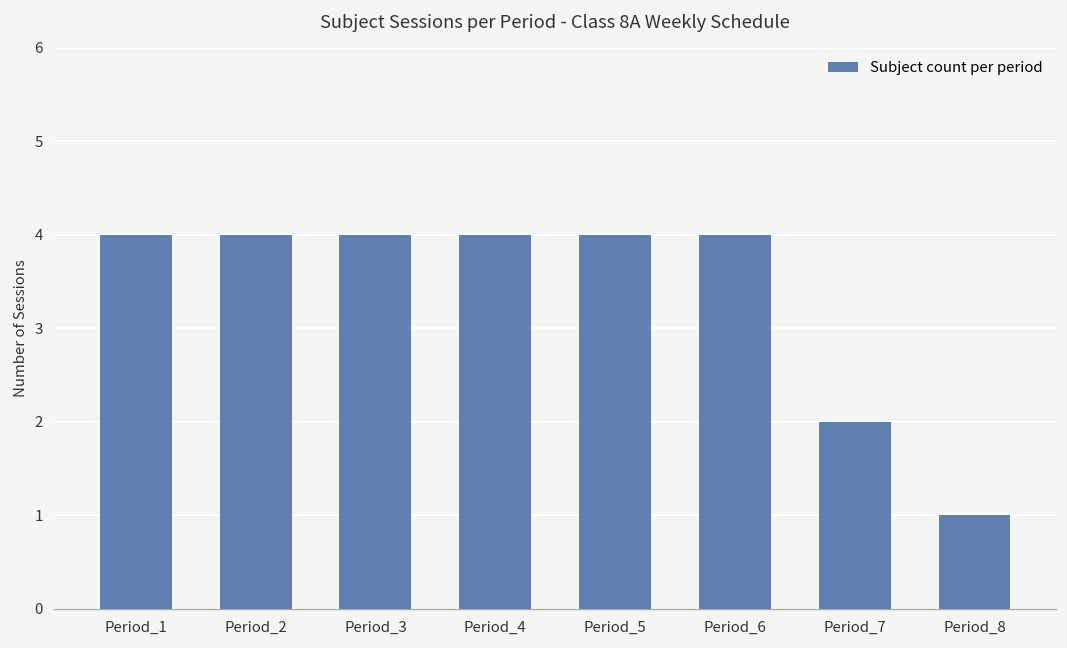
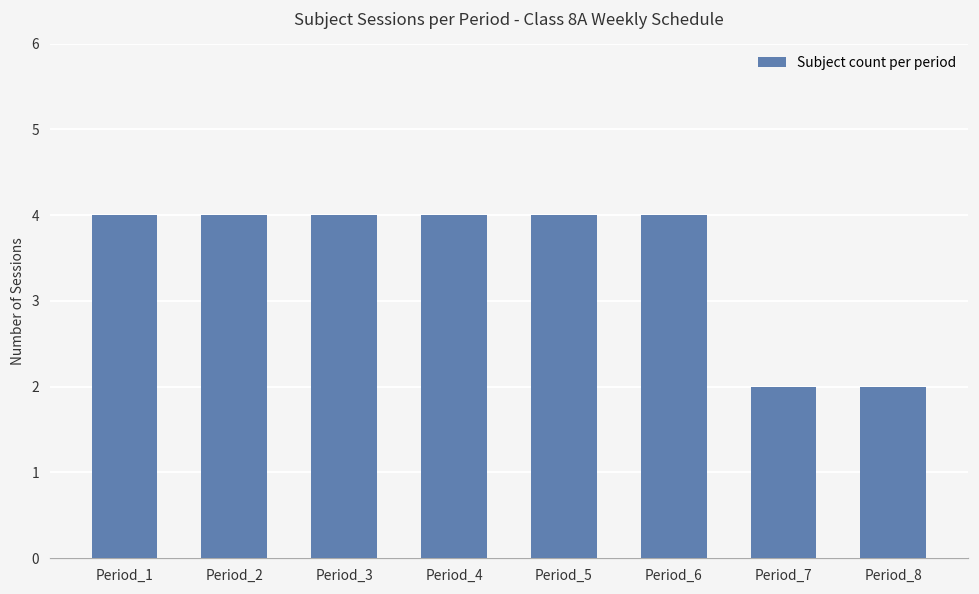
  {
    "Period_1": 4,
    "Period_2": 4,
    "Period_3": 4,
    "Period_4": 4,
    "Period_5": 4,
    "Period_6": 4,
    "Period_7": 2,
-   "Period_8": 1
+   "Period_8": 2
  }
